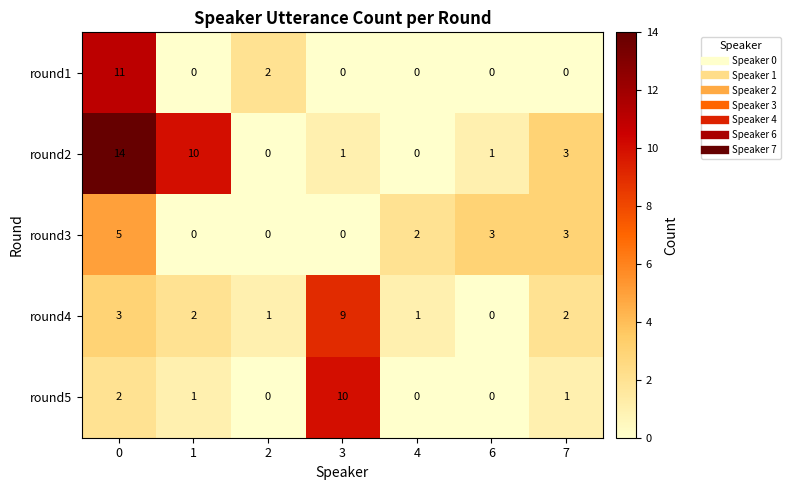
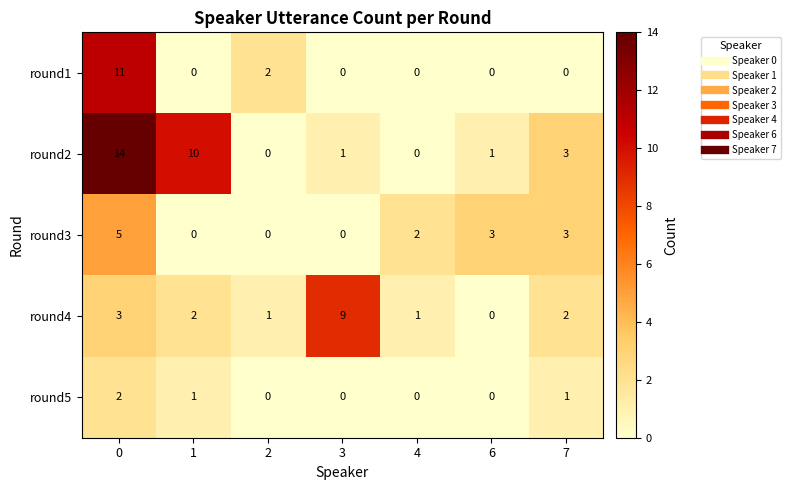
  {
    "round1": {
      "0": 11,
      "1": 0,
      "2": 2,
      "3": 0,
      "4": 0,
      "6": 0,
      "7": 0
    },
    "round2": {
      "0": 14,
      "1": 10,
      "2": 0,
      "3": 1,
      "4": 0,
      "6": 1,
      "7": 3
    },
    "round3": {
      "0": 5,
      "1": 0,
      "2": 0,
      "3": 0,
      "4": 2,
      "6": 3,
      "7": 3
    },
    "round4": {
      "0": 3,
      "1": 2,
      "2": 1,
      "3": 9,
      "4": 1,
      "6": 0,
      "7": 2
    },
    "round5": {
      "0": 2,
      "1": 1,
      "2": 0,
-     "3": 10,
+     "3": 0,
      "4": 0,
      "6": 0,
      "7": 1
    }
  }
